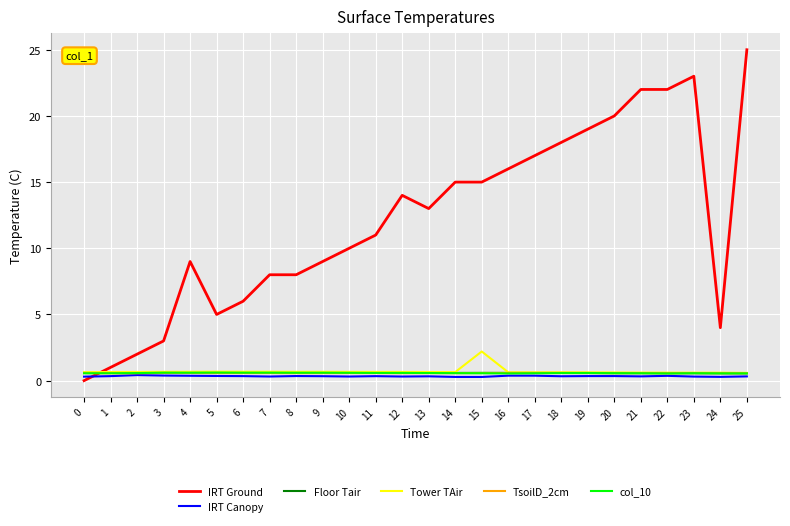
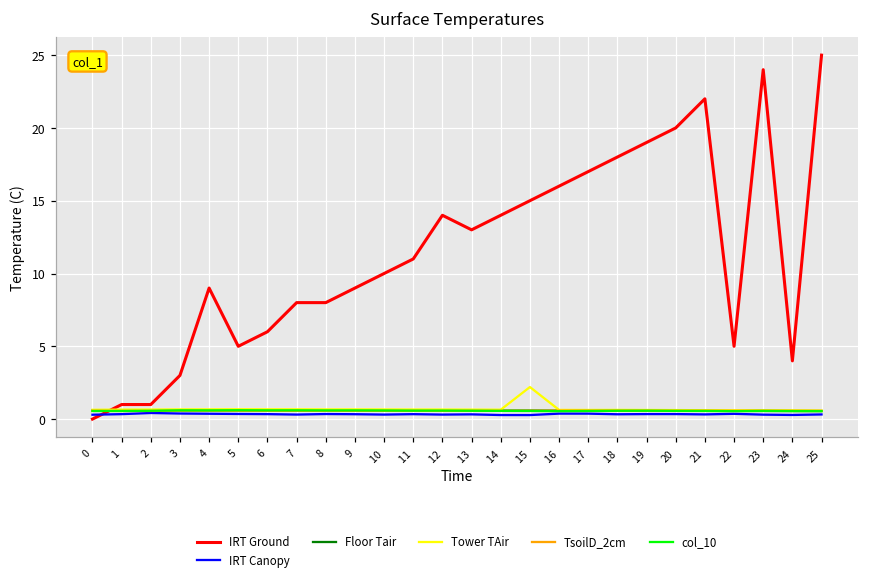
  {
    "IRT Ground": {
      "0": 0,
      "1": 1,
-     "2": 2,
+     "2": 1,
      "3": 3,
      "4": 9,
      "5": 5,
      "6": 6,
      "7": 8,
      "8": 8,
      "9": 9,
      "10": 10,
      "11": 11,
      "12": 14,
      "13": 13,
-     "14": 15,
+     "14": 14,
      "15": 15,
      "16": 16,
      "17": 17,
      "18": 18,
      "19": 19,
      "20": 20,
      "21": 22,
-     "22": 22,
-     "23": 23,
+     "22": 5,
+     "23": 24,
      "24": 4,
      "25": 25
    },
    "IRT Canopy": {
      "0": 0.3,
      "1": 0.3,
      "3": 0.4,
      "4": 0.4,
      "5": 0.4,
      "6": 0.3,
      "7": 0.3,
      "8": 0.3,
      "9": 0.3,
      "10": 0.3,
      "11": 0.3,
      "12": 0.3,
      "13": 0.3,
      "14": 0.3,
      "15": 0.3,
      "18": 0.3,
      "19": 0.3,
      "20": 0.3,
      "21": 0.3,
      "23": 0.3,
      "24": 0.3,
      "25": 0.3
    },
    "col_10": {
      "15": 0.6
    },
    "Tower TAir": {
      "15": 2.2
    }
  }
